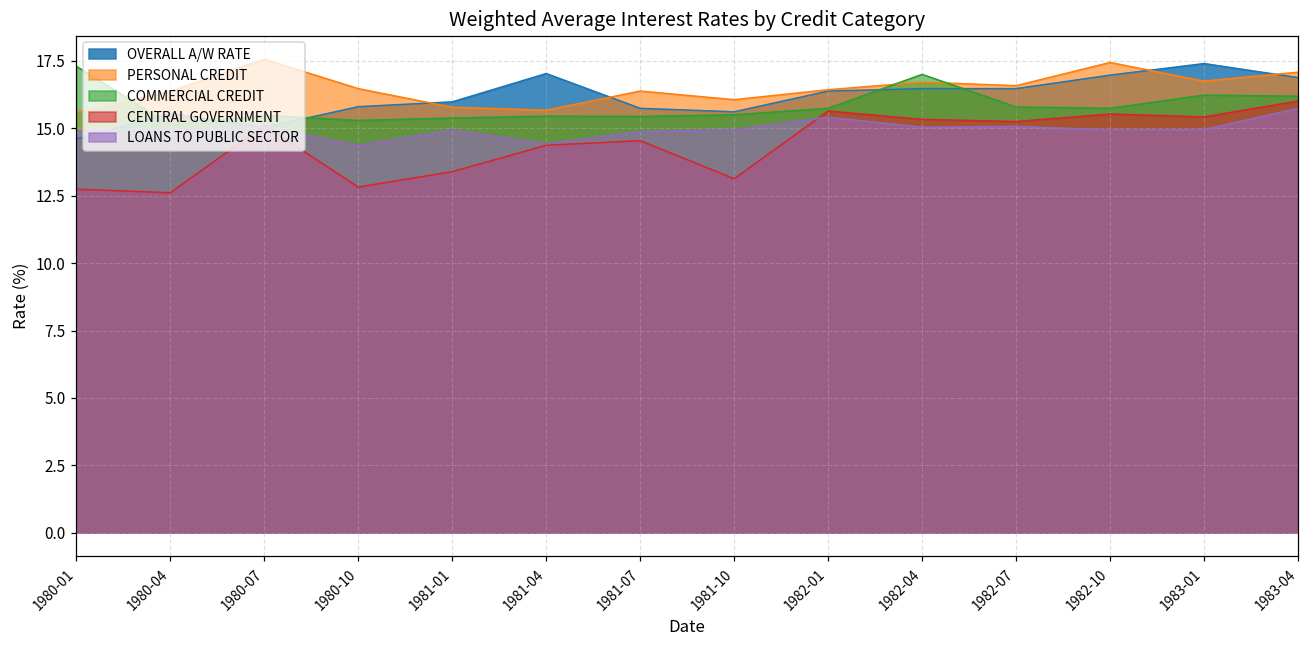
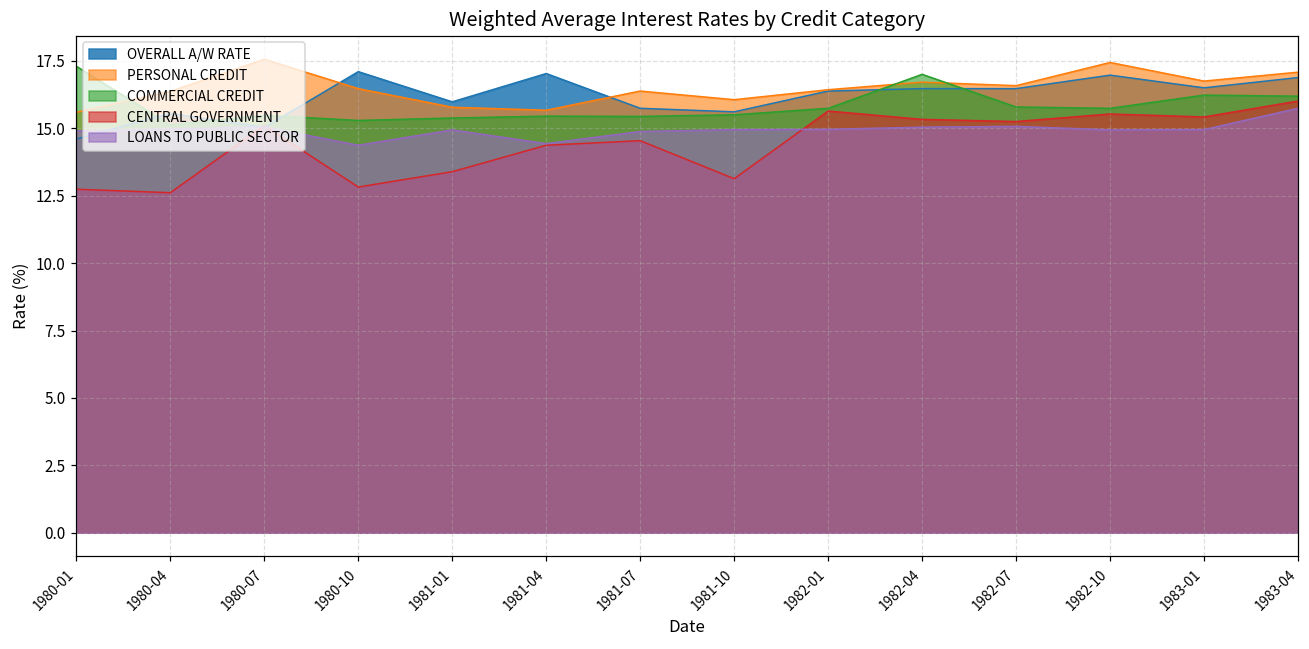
  {
    "OVERALL A/W RATE": {
      "1980-01": 14.6,
-     "1980-10": 15.8,
+     "1980-10": 17.1,
      "1981-01": 16.0,
      "1981-04": 17.0,
      "1981-07": 15.7,
      "1981-10": 15.6,
      "1982-04": 16.5,
      "1982-07": 16.5,
      "1982-10": 17.0,
-     "1983-01": 17.4,
+     "1983-01": 16.5,
      "1983-04": 16.9
    },
    "PERSONAL CREDIT": {
      "1980-01": 15.6,
      "1980-10": 16.5,
      "1981-01": 15.8,
      "1981-04": 15.7,
      "1981-07": 16.4,
      "1981-10": 16.1,
      "1982-04": 16.7,
      "1982-07": 16.6,
      "1982-10": 17.4,
      "1983-01": 16.8,
      "1983-04": 17.1
    },
    "COMMERCIAL CREDIT": {
      "1980-01": 17.3,
      "1980-10": 15.3,
      "1981-01": 15.4,
      "1981-04": 15.5,
      "1981-07": 15.4,
      "1981-10": 15.5,
      "1982-04": 17.0,
      "1982-07": 15.8,
      "1982-10": 15.7,
      "1983-01": 16.2,
      "1983-04": 16.2
    },
    "CENTRAL GOVERNMENT": {
      "1980-01": 12.7,
      "1980-04": 12.6,
      "1980-10": 12.8,
      "1981-01": 13.4,
      "1981-07": 14.5,
      "1981-10": 13.1,
      "1982-04": 15.3,
      "1982-07": 15.3,
      "1982-10": 15.5,
      "1983-01": 15.4,
      "1983-04": 16.0
    },
    "LOANS TO PUBLIC SECTOR": {
      "1980-01": 14.9,
      "1980-10": 14.4,
      "1981-01": 14.9,
      "1981-07": 14.9,
      "1981-10": 15.0,
-     "1982-01": 15.4,
+     "1982-01": 15.0,
      "1982-04": 15.0,
      "1982-07": 15.1,
      "1982-10": 14.9,
      "1983-01": 15.0,
      "1983-04": 15.7
    }
  }
